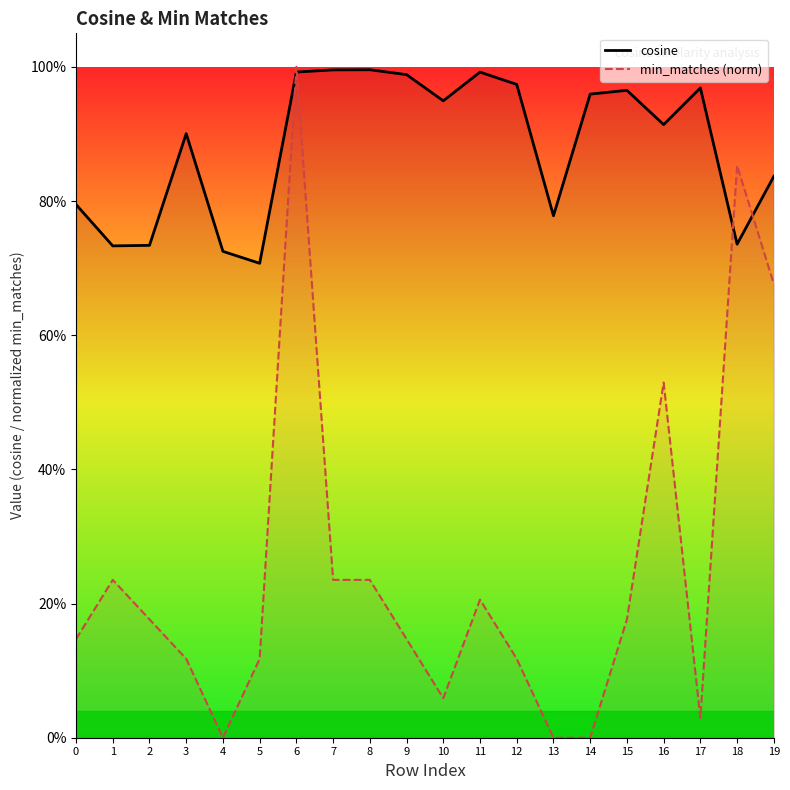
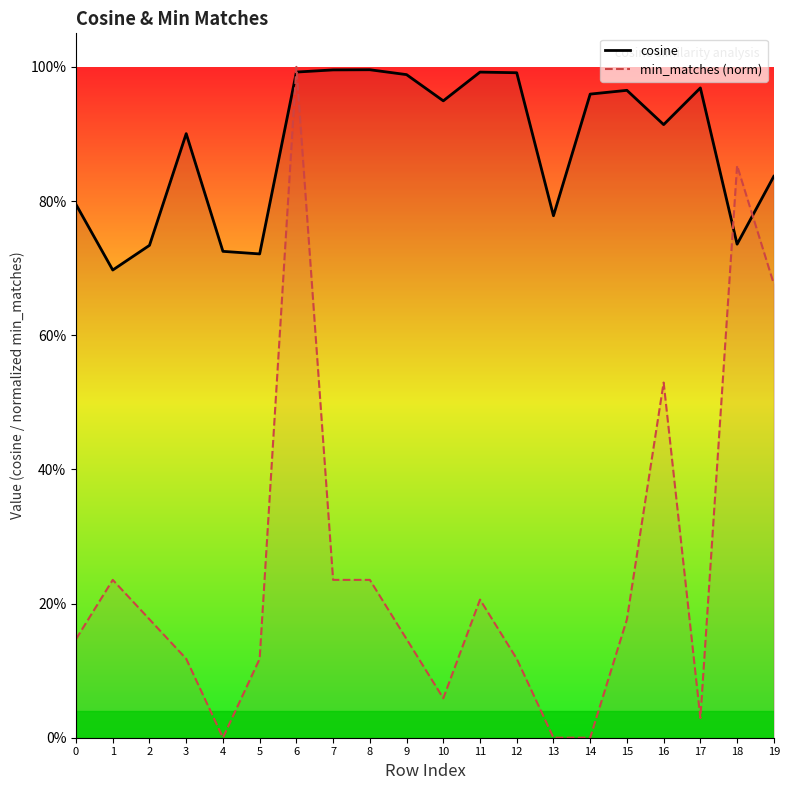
  {
    "cosine": {
      "0": "79%",
-     "1": "73%",
+     "1": "70%",
      "2": "73%",
      "3": "90%",
      "4": "73%",
-     "5": "71%",
+     "5": "72%",
      "6": "99%",
      "7": "100%",
      "8": "100%",
      "9": "99%",
      "10": "95%",
      "11": "99%",
-     "12": "97%",
+     "12": "99%",
      "13": "78%",
      "14": "96%",
      "15": "97%",
      "16": "91%",
      "17": "97%",
      "18": "74%",
      "19": "84%"
    },
    "min_matches (norm)": {
      "0": "15%",
      "1": "24%",
      "2": "18%",
      "3": "12%",
      "5": "12%",
      "6": "100%",
      "7": "24%",
      "8": "24%",
      "9": "15%",
      "10": "6%",
      "11": "21%",
      "12": "12%",
      "15": "18%",
      "16": "53%",
      "18": "85%",
      "19": "68%"
    }
  }
